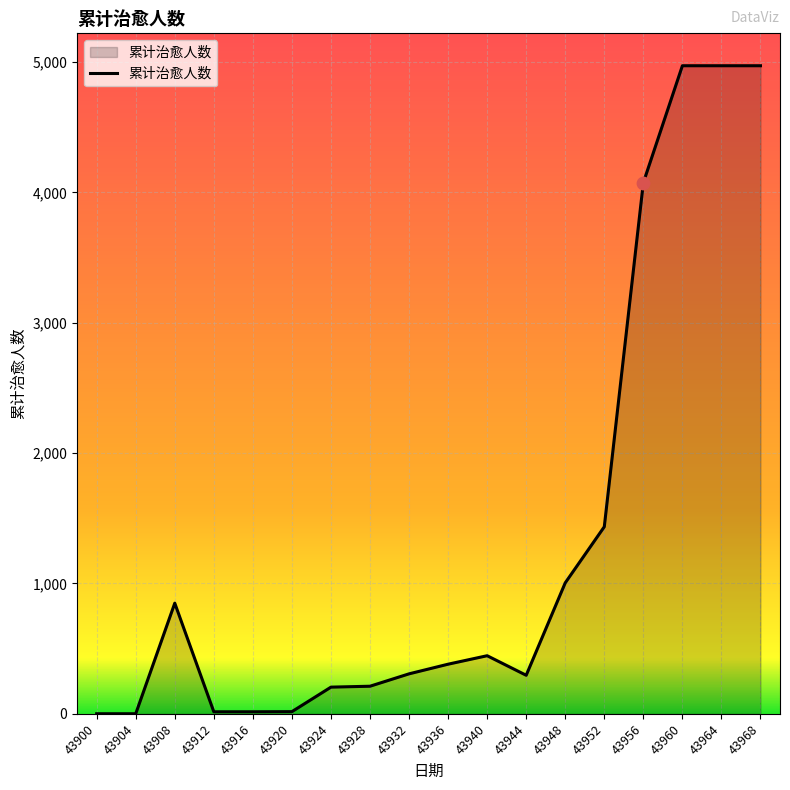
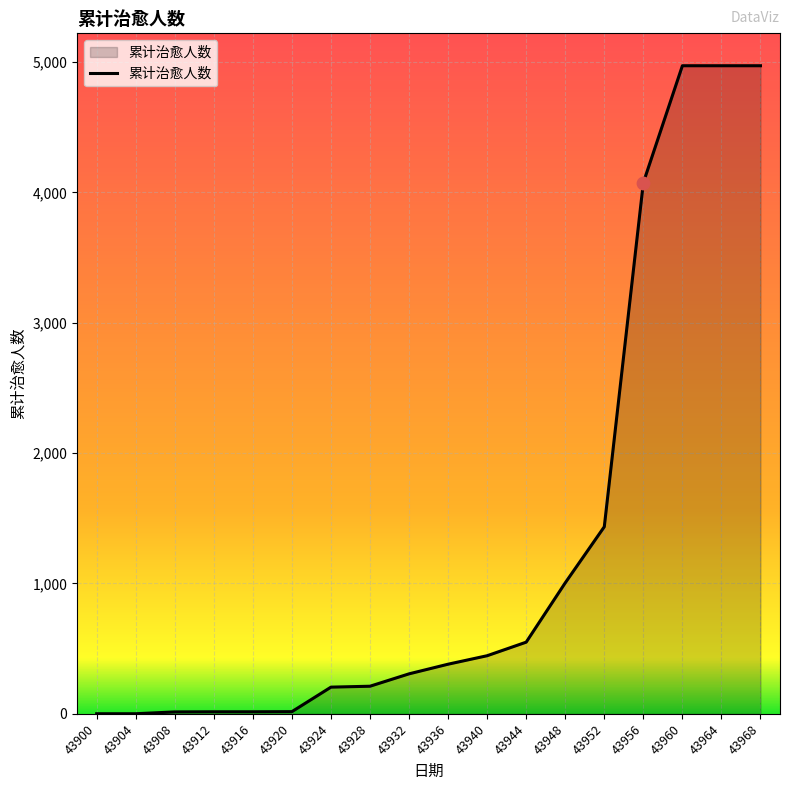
  {
    "累计治愈人数": {
      "43900": "0",
      "43904": "0",
-     "43908": "850",
+     "43908": "20",
      "43912": "20",
      "43916": "20",
      "43920": "20",
      "43924": "210",
      "43928": "210",
      "43932": "310",
      "43936": "380",
      "43940": "450",
-     "43944": "300",
+     "43944": "550",
      "43948": "1,010",
      "43952": "1,440",
      "43960": "4,970",
      "43964": "4,970",
      "43968": "4,970"
    }
  }
